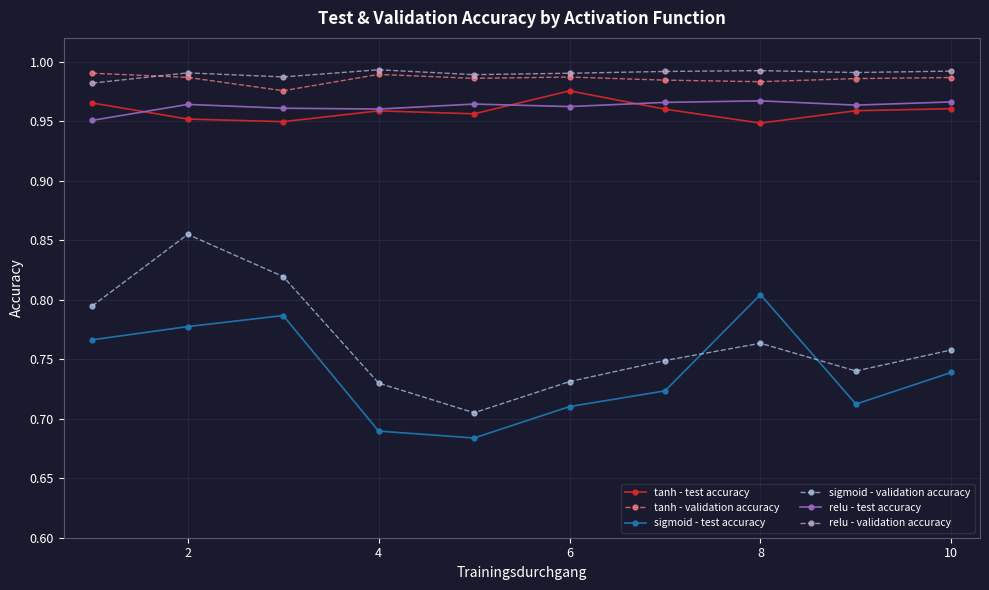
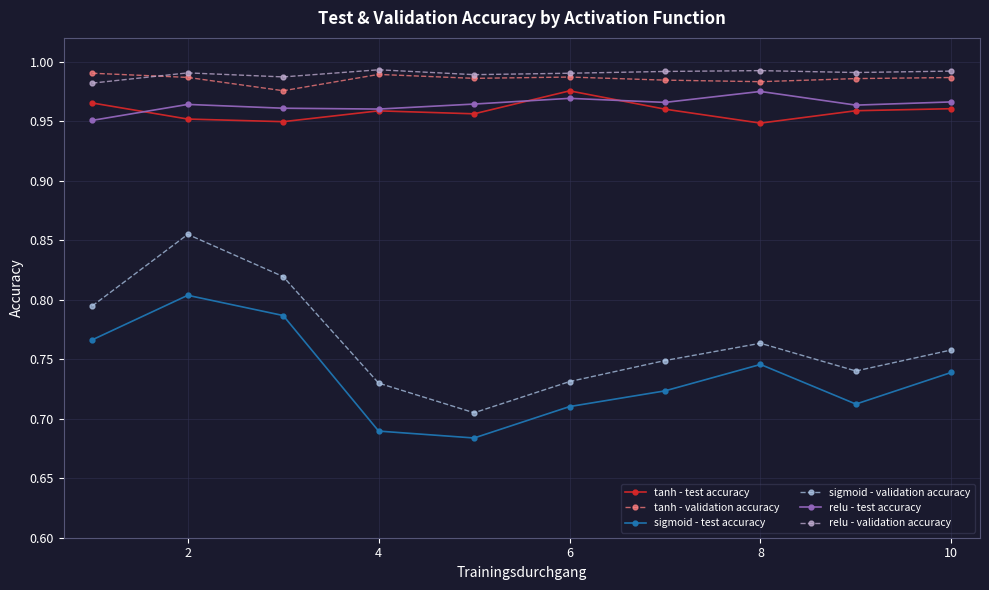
  {
    "tanh - test accuracy": {
      "2": 0.952,
      "6": 0.976,
      "8": 0.948,
      "10": 0.961
    },
    "tanh - validation accuracy": {
      "2": 0.987,
      "4": 0.989,
      "6": 0.987,
      "8": 0.983,
      "10": 0.987
    },
    "sigmoid - test accuracy": {
-     "2": 0.777,
+     "2": 0.804,
      "4": 0.690,
      "6": 0.710,
-     "8": 0.804,
+     "8": 0.746,
      "10": 0.739
    },
    "relu - test accuracy": {
      "2": 0.964,
-     "6": 0.962,
-     "8": 0.967,
+     "6": 0.969,
+     "8": 0.975,
      "10": 0.966
    }
  }
